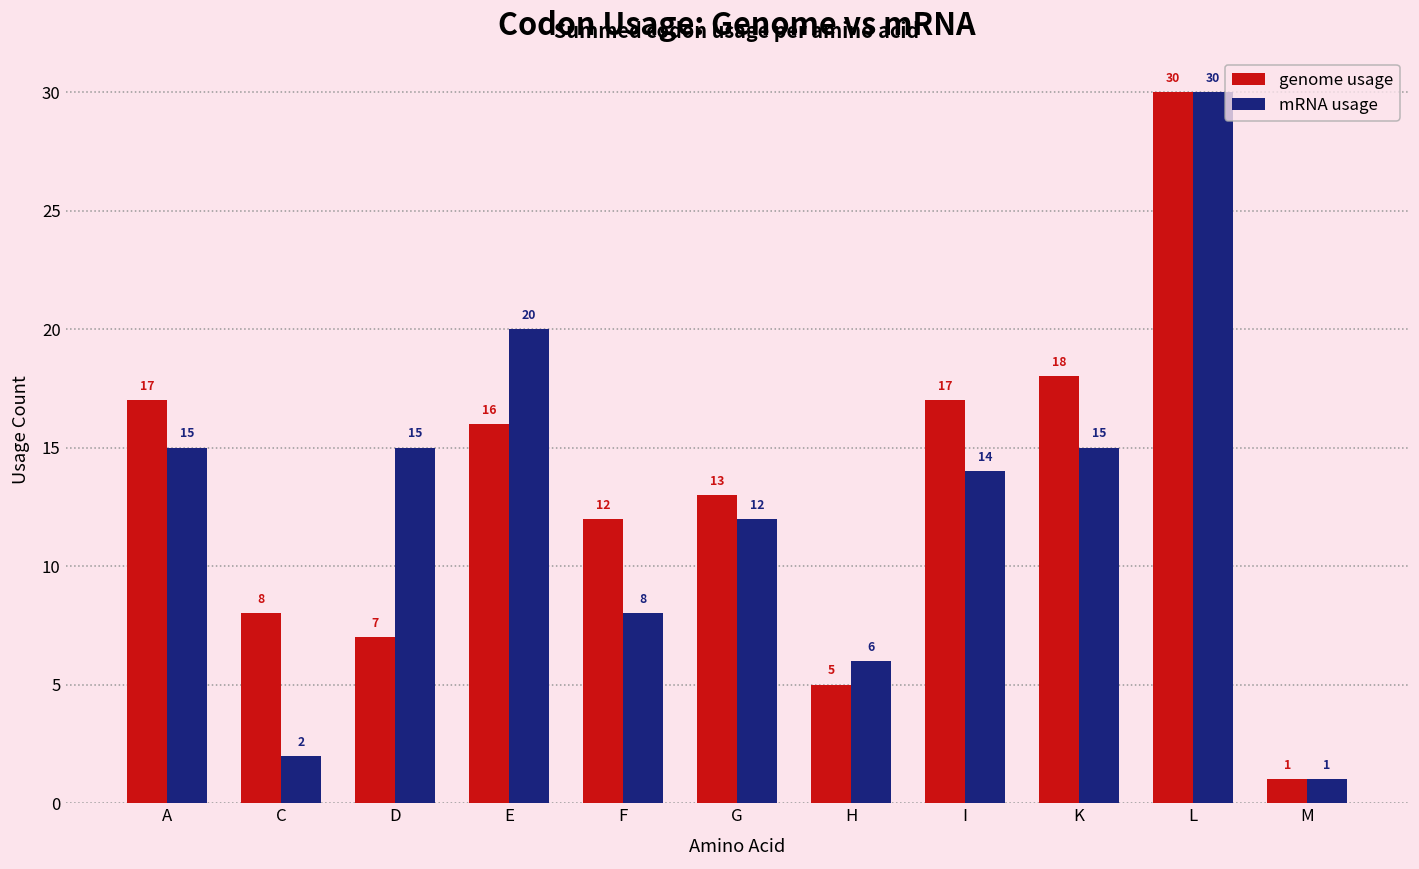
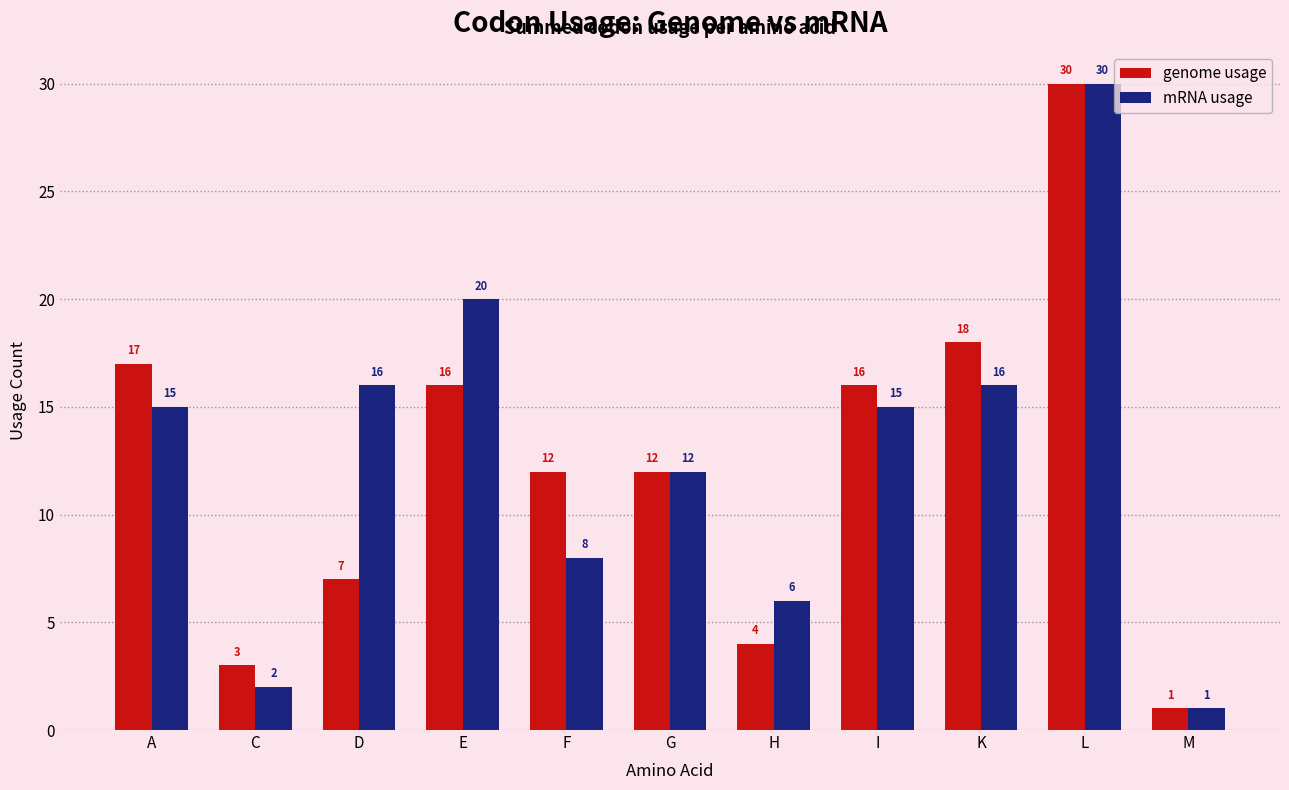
  {
    "genome usage": {
      "A": 17,
-     "C": 8,
+     "C": 3,
      "D": 7,
      "E": 16,
      "F": 12,
-     "G": 13,
-     "H": 5,
-     "I": 17,
+     "G": 12,
+     "H": 4,
+     "I": 16,
      "K": 18,
      "L": 30,
      "M": 1
    },
    "mRNA usage": {
      "A": 15,
      "C": 2,
-     "D": 15,
+     "D": 16,
      "E": 20,
      "F": 8,
      "G": 12,
      "H": 6,
-     "I": 14,
-     "K": 15,
+     "I": 15,
+     "K": 16,
      "L": 30,
      "M": 1
    }
  }
